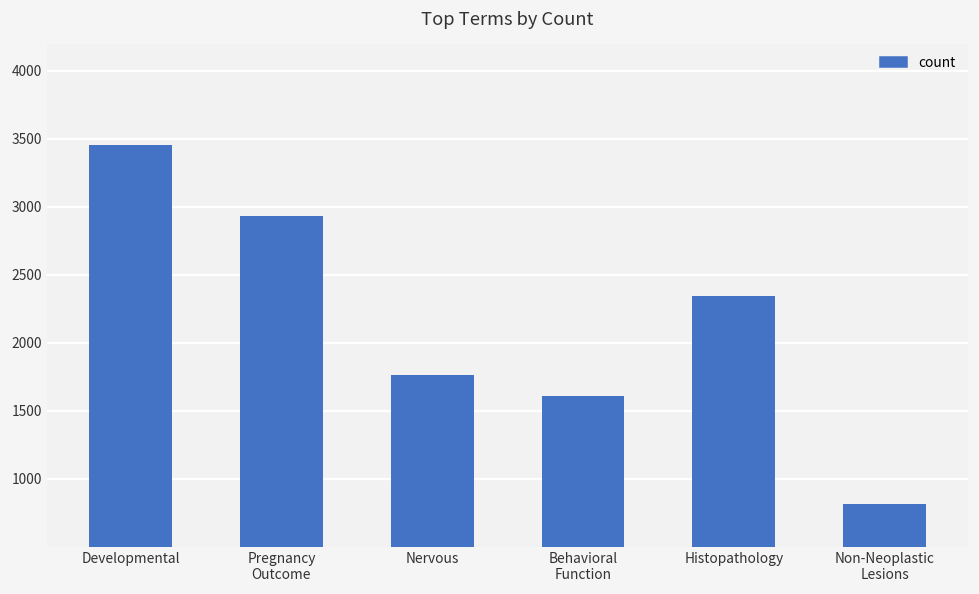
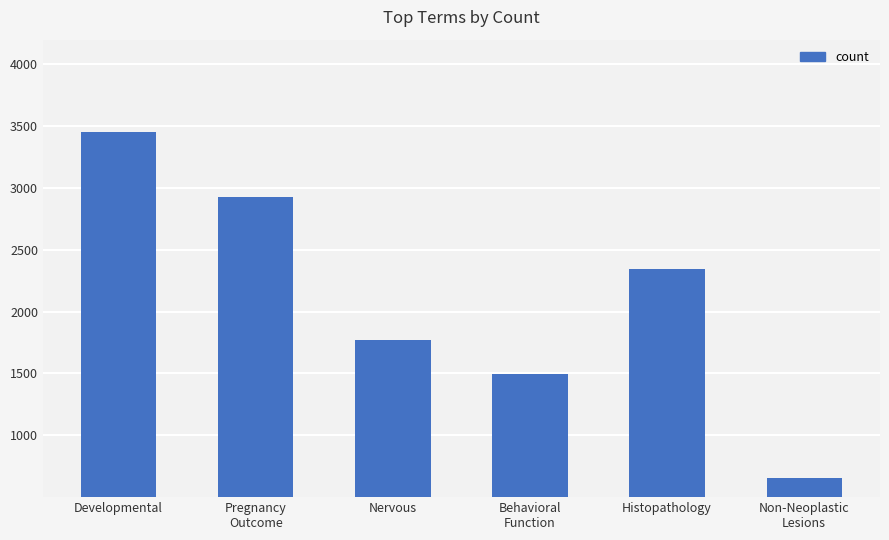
  {
    "Developmental": 3460,
    "Pregnancy Outcome": 2930,
    "Nervous": 1770,
-   "Behavioral Function": 1610,
+   "Behavioral Function": 1500,
    "Histopathology": 2340,
-   "Non-Neoplastic Lesions": 820
+   "Non-Neoplastic Lesions": 660
  }
